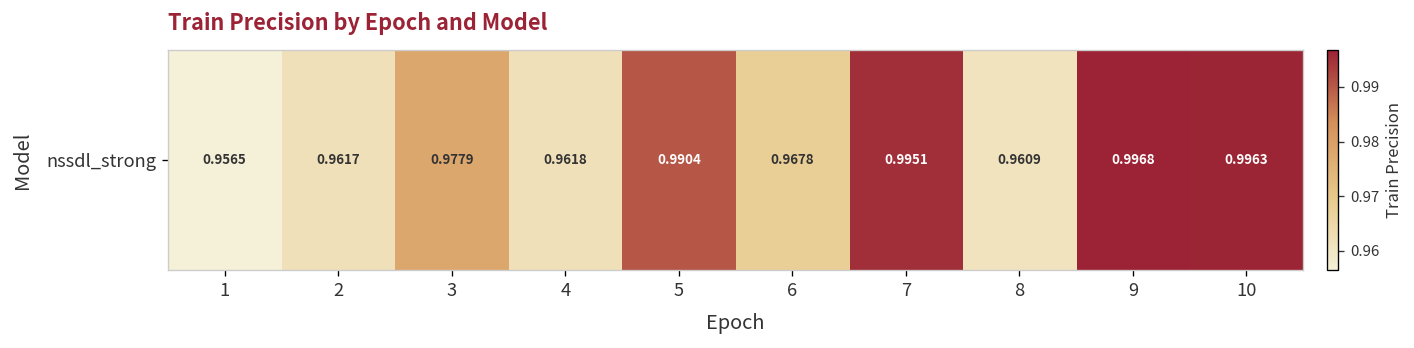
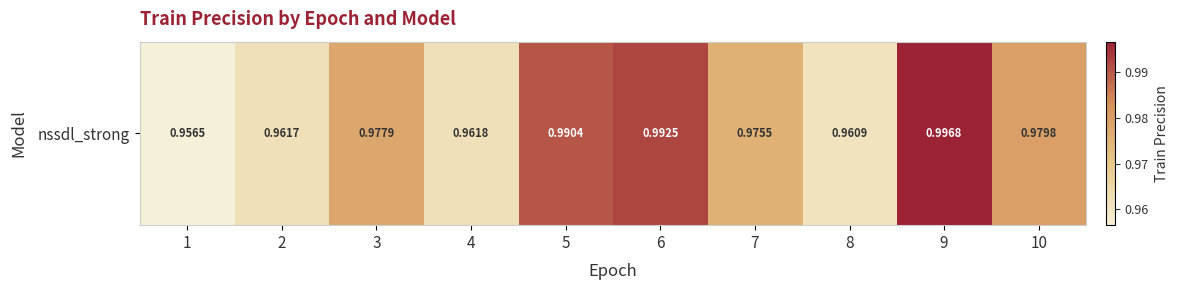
  {
    "nssdl_strong": {
      "1": 0.9565,
      "2": 0.9617,
      "3": 0.9779,
      "4": 0.9618,
      "5": 0.9904,
-     "6": 0.9678,
-     "7": 0.9951,
+     "6": 0.9925,
+     "7": 0.9755,
      "8": 0.9609,
      "9": 0.9968,
-     "10": 0.9963
+     "10": 0.9798
    }
  }
